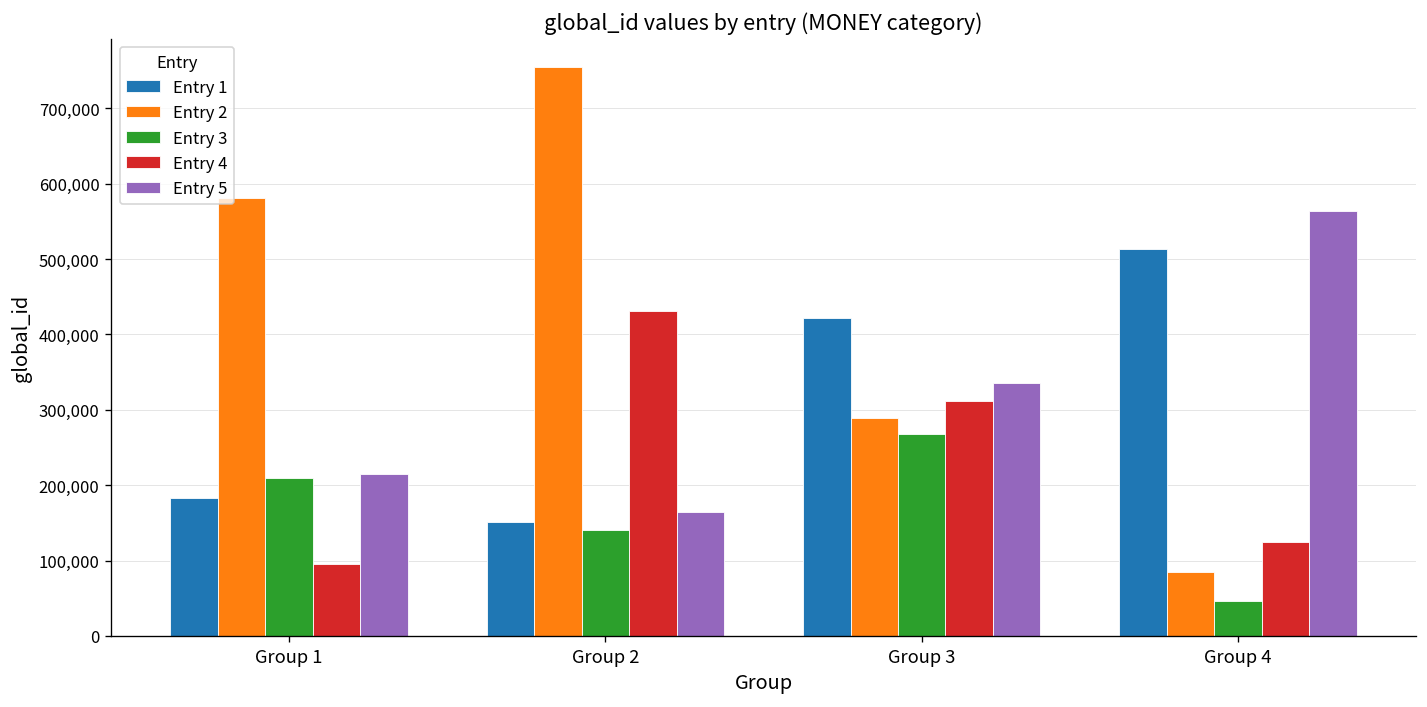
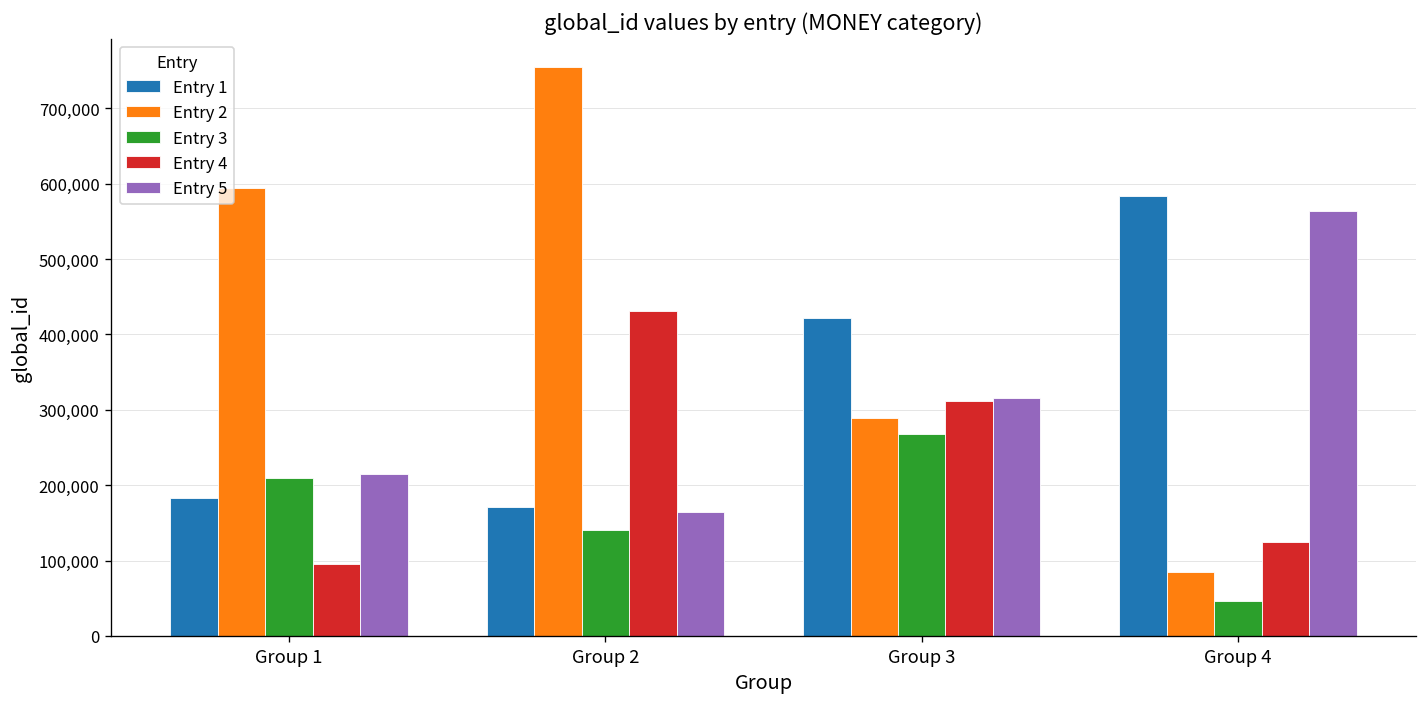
  {
    "Entry 1": {
      "Group 1": "180,000",
-     "Group 2": "150,000",
+     "Group 2": "170,000",
      "Group 3": "420,000",
-     "Group 4": "510,000"
+     "Group 4": "580,000"
    },
    "Entry 2": {
-     "Group 1": "580,000",
+     "Group 1": "590,000",
      "Group 2": "750,000",
      "Group 3": "290,000",
      "Group 4": "90,000"
    },
    "Entry 3": {
      "Group 1": "210,000",
      "Group 2": "140,000",
      "Group 3": "270,000",
      "Group 4": "50,000"
    },
    "Entry 4": {
      "Group 1": "100,000",
      "Group 2": "430,000",
      "Group 3": "310,000",
      "Group 4": "120,000"
    },
    "Entry 5": {
      "Group 1": "210,000",
      "Group 2": "170,000",
-     "Group 3": "340,000",
+     "Group 3": "320,000",
      "Group 4": "560,000"
    }
  }
